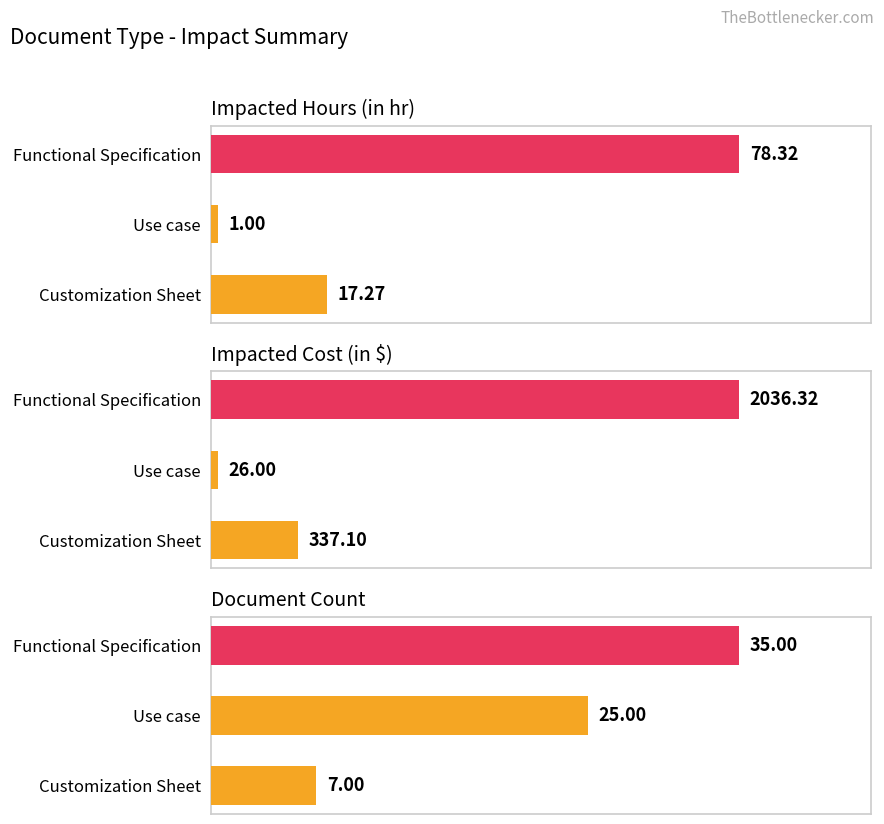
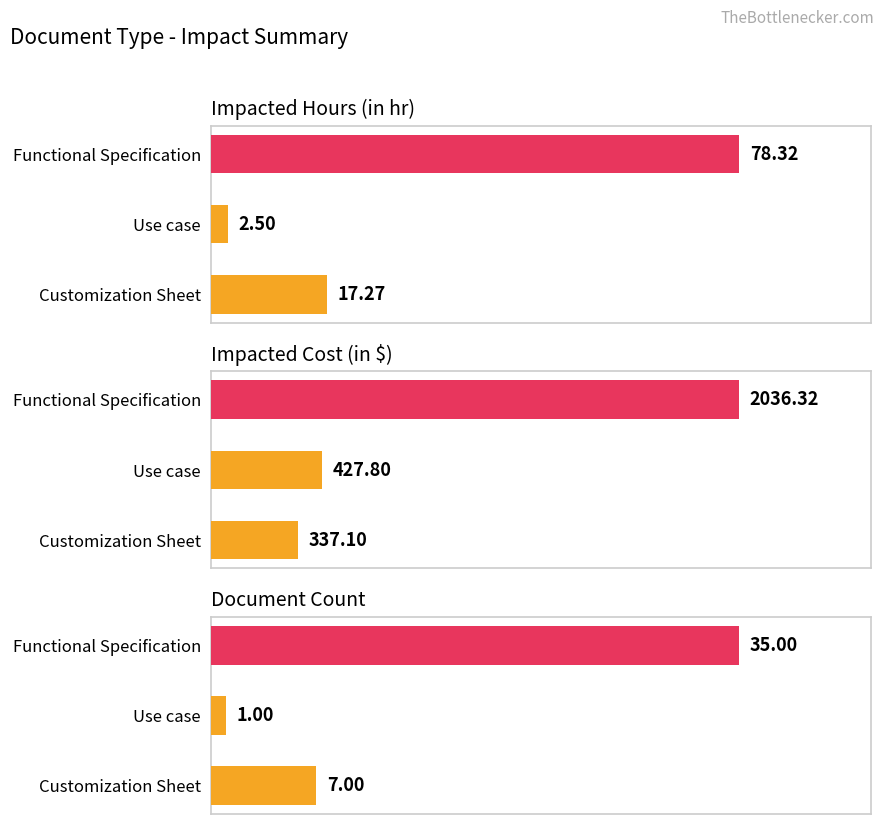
  {
    "Impacted Hours (in hr)": {
      "Functional Specification": 78.32,
-     "Use case": 1.00,
+     "Use case": 2.50,
      "Customization Sheet": 17.27
    },
    "Impacted Cost (in $)": {
      "Functional Specification": 2036.32,
-     "Use case": 26.00,
+     "Use case": 427.80,
      "Customization Sheet": 337.10
    },
    "Document Count": {
      "Functional Specification": 35.00,
-     "Use case": 25.00,
+     "Use case": 1.00,
      "Customization Sheet": 7.00
    }
  }
